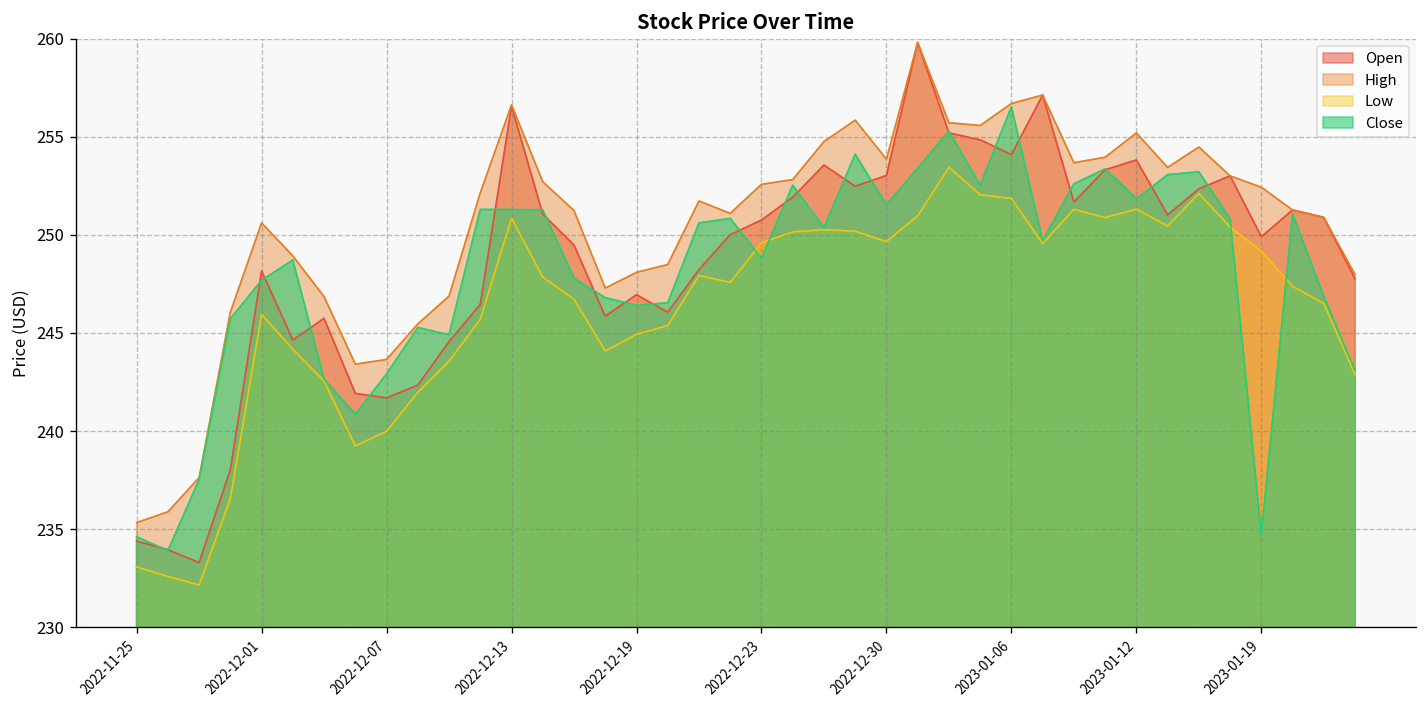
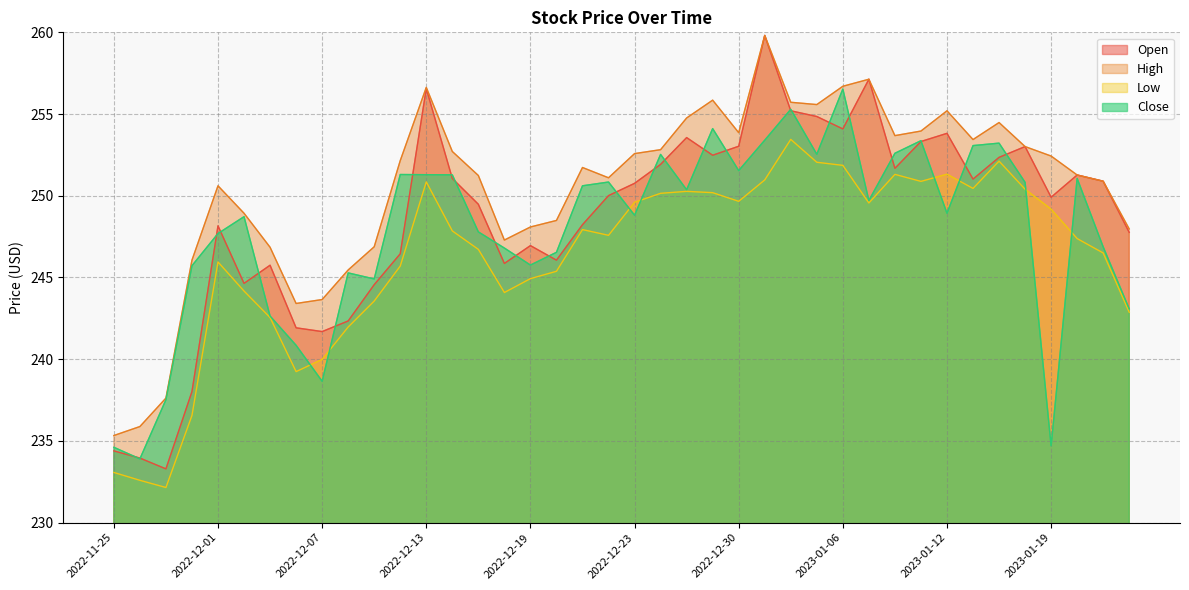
  {
    "Close": {
      "2022-11-25": 234.6,
      "2022-12-01": 247.7,
-     "2022-12-07": 242.9,
+     "2022-12-07": 238.7,
      "2022-12-13": 251.3,
-     "2022-12-19": 246.4,
+     "2022-12-19": 245.8,
      "2022-12-23": 248.8,
      "2022-12-30": 251.5,
      "2023-01-06": 256.5,
-     "2023-01-12": 251.8,
+     "2023-01-12": 248.9,
      "2023-01-19": 234.7
    }
  }
